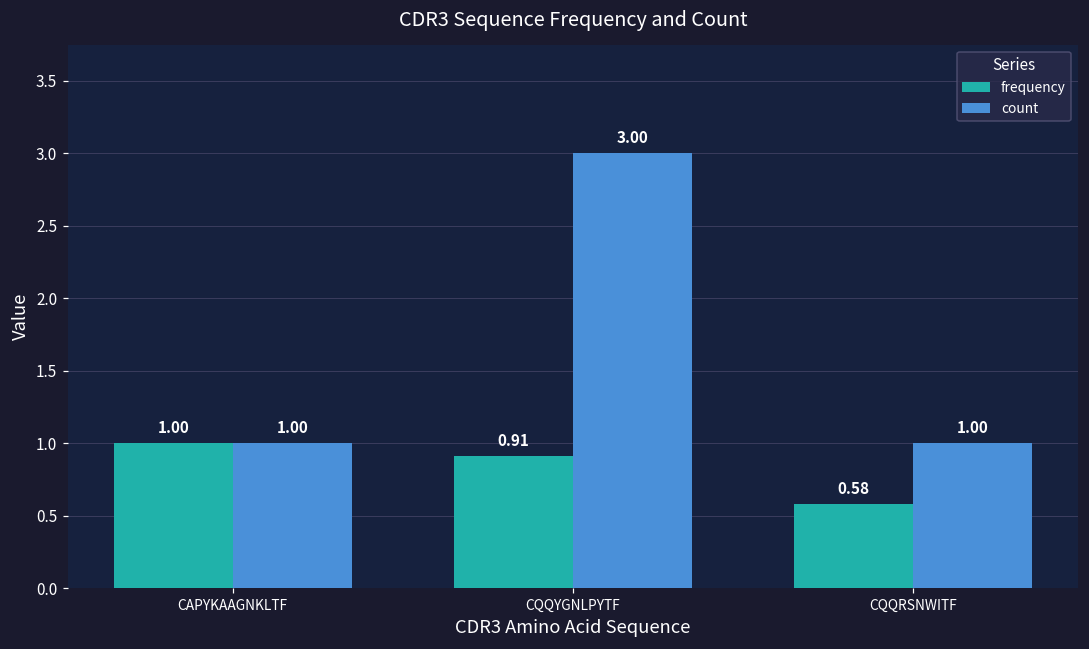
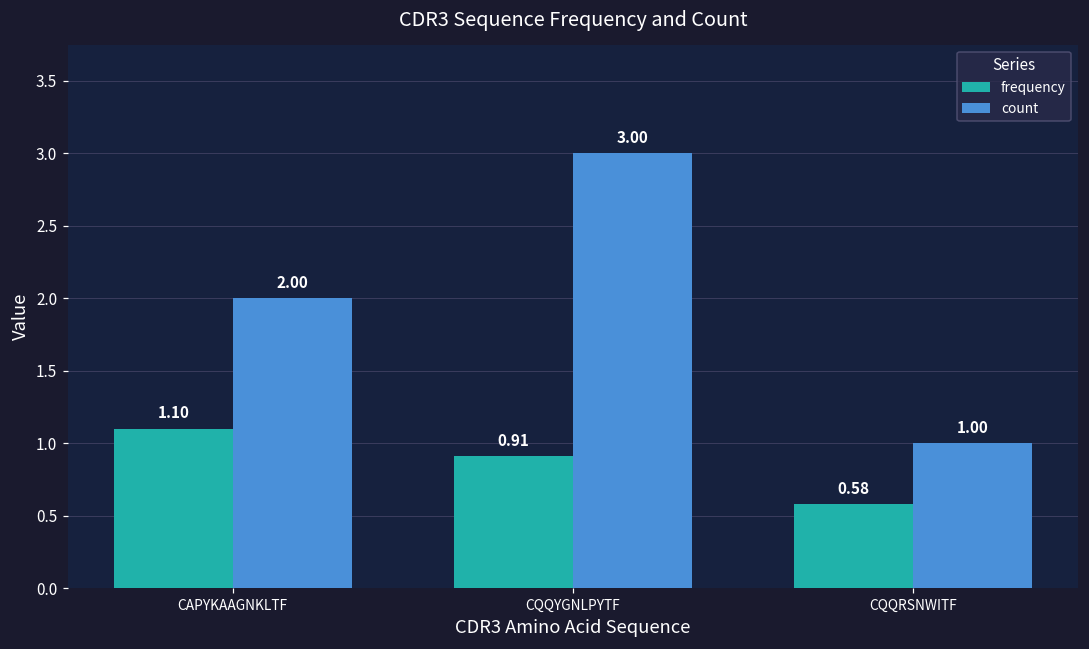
  {
    "frequency": {
-     "CAPYKAAGNKLTF": 1.00,
+     "CAPYKAAGNKLTF": 1.10,
      "CQQYGNLPYTF": 0.91,
      "CQQRSNWITF": 0.58
    },
    "count": {
-     "CAPYKAAGNKLTF": 1.00,
+     "CAPYKAAGNKLTF": 2.00,
      "CQQYGNLPYTF": 3.00,
      "CQQRSNWITF": 1.00
    }
  }
